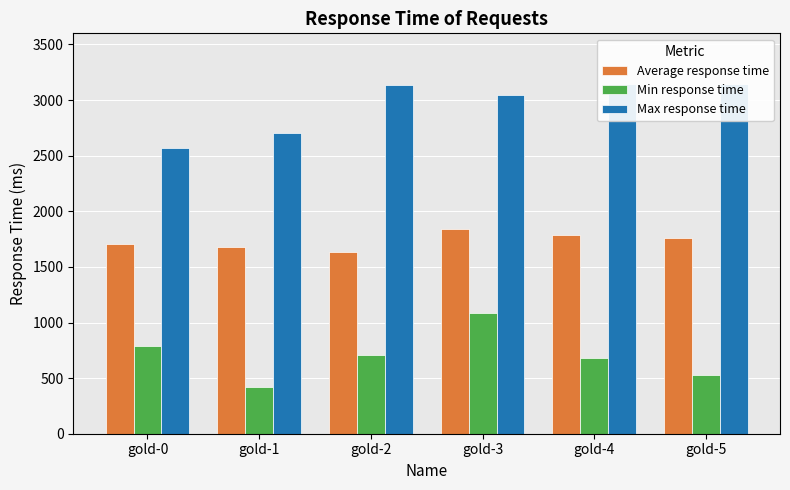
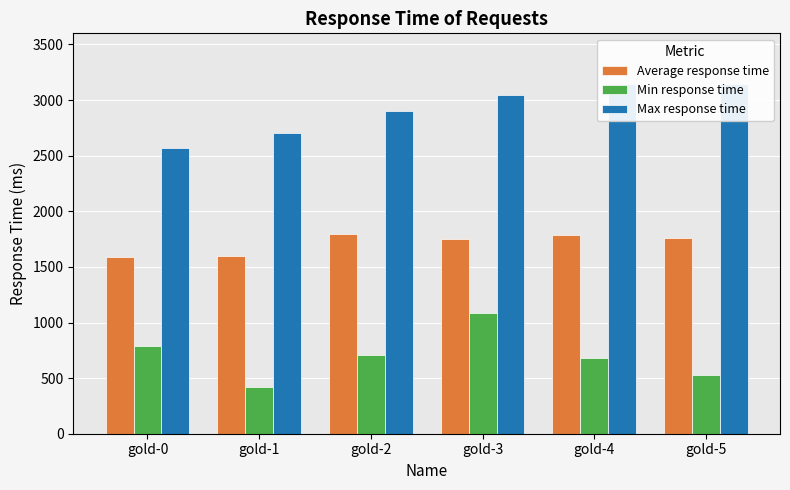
  {
    "Average response time": {
-     "gold-0": 1700,
-     "gold-1": 1680,
-     "gold-2": 1640,
-     "gold-3": 1840,
+     "gold-0": 1590,
+     "gold-1": 1600,
+     "gold-2": 1800,
+     "gold-3": 1760,
      "gold-4": 1790,
      "gold-5": 1760
    },
    "Min response time": {
      "gold-0": 790,
      "gold-1": 420,
      "gold-2": 710,
      "gold-3": 1090,
      "gold-4": 680,
      "gold-5": 530
    },
    "Max response time": {
      "gold-0": 2570,
      "gold-1": 2710,
-     "gold-2": 3130,
+     "gold-2": 2900,
      "gold-3": 3050
    }
  }
